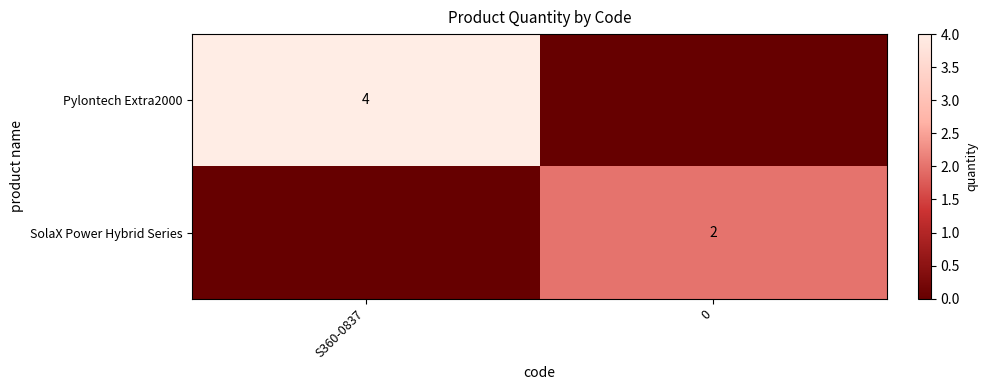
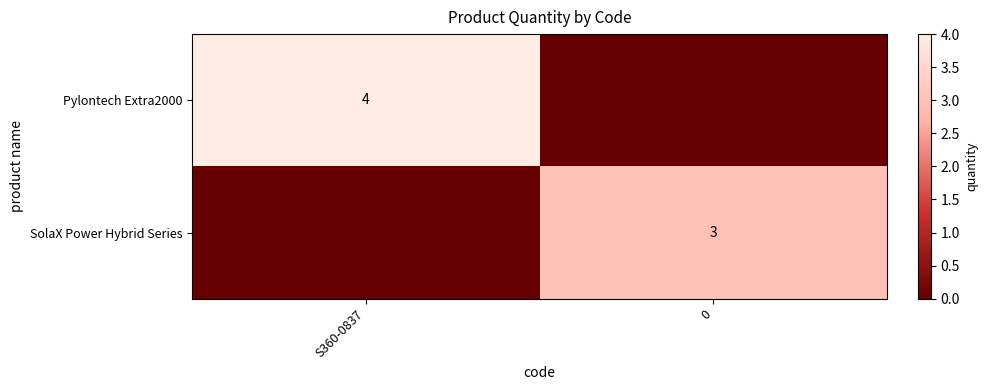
  {
    "Pylontech Extra2000": {
      "S360-0837": 4
    },
    "SolaX Power Hybrid Series": {
-     "0": 2
+     "0": 3
    }
  }
